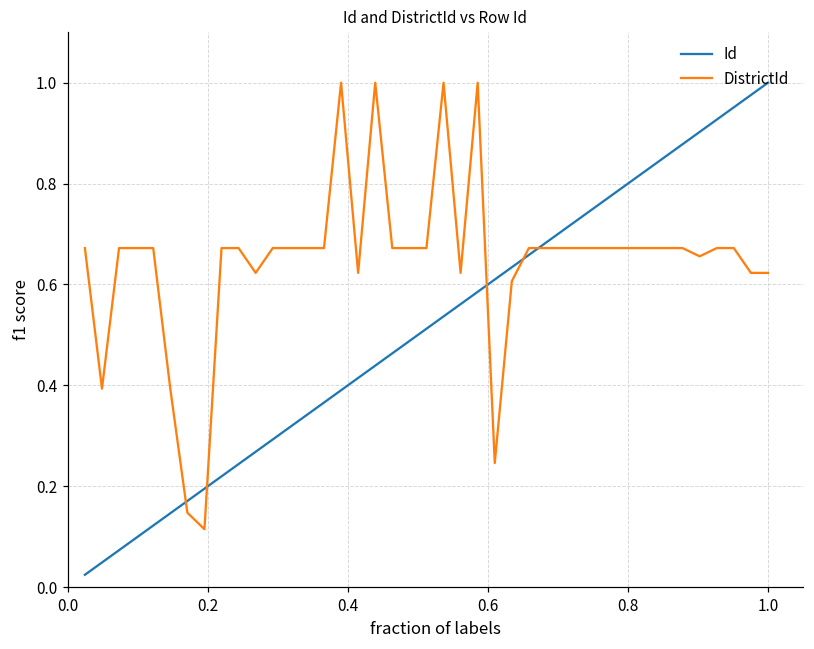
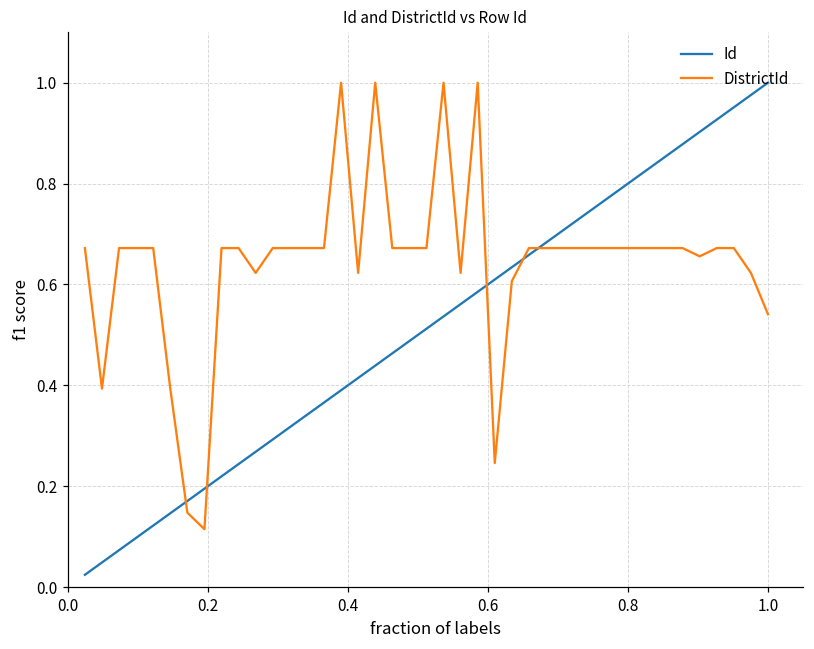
  {
    "Id": {
      "1.0": 1.00
    },
    "DistrictId": {
-     "1.0": 0.62
+     "1.0": 0.54
    }
  }
